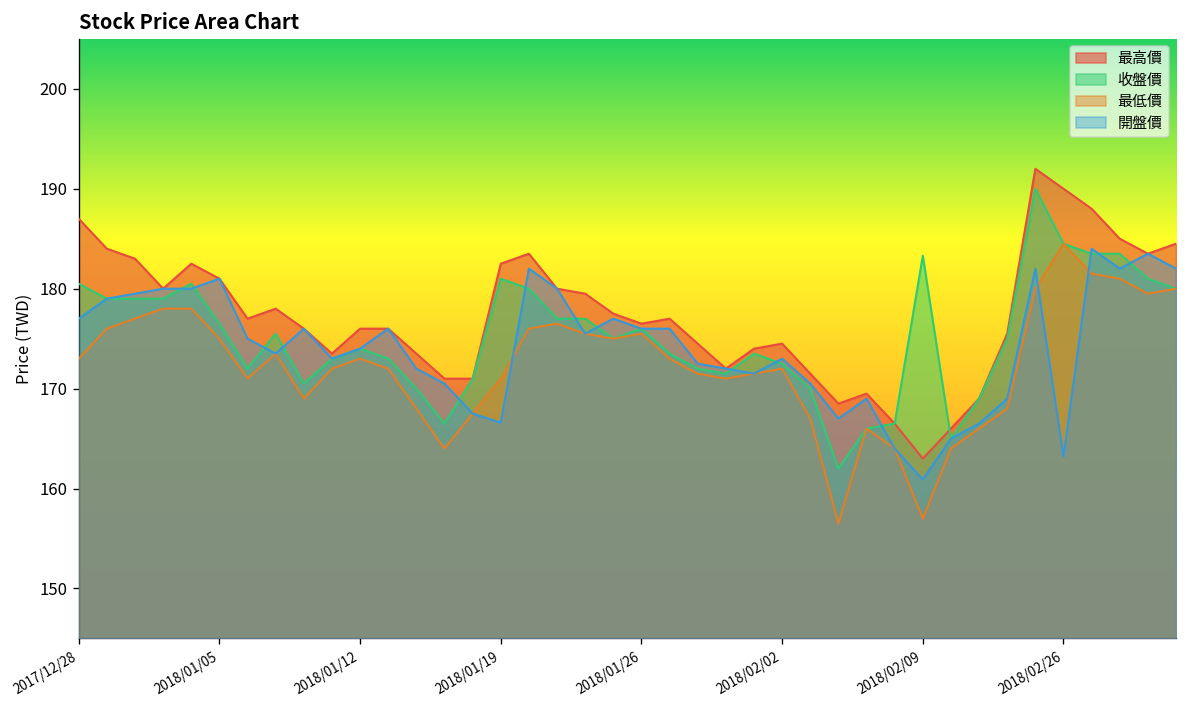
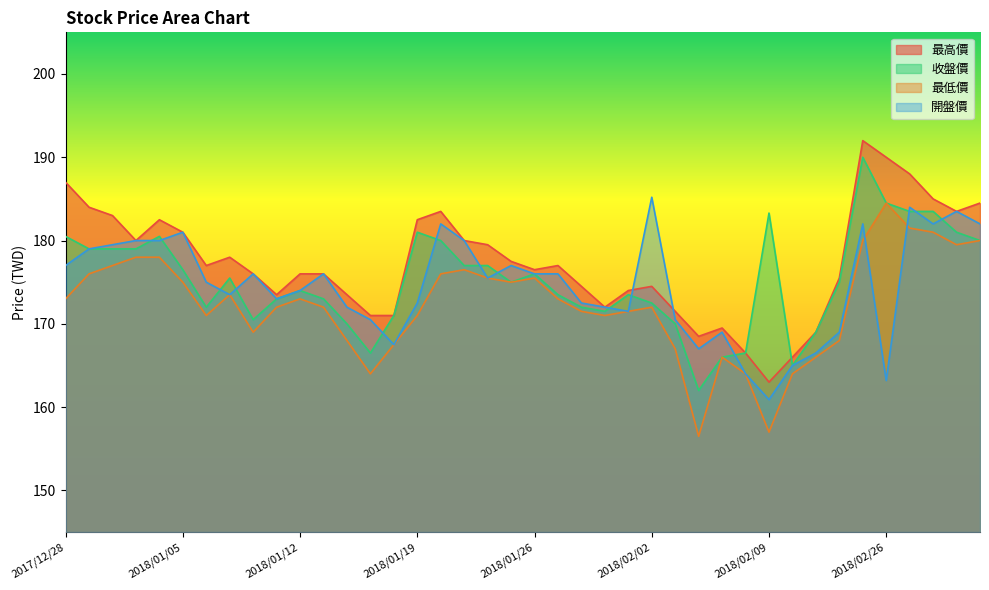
  {
    "收盤價": {
      "2017/12/28": 181,
      "2018/01/05": 177,
      "2018/01/19": 181,
      "2018/02/02": 173,
      "2018/02/09": 183
    },
    "開盤價": {
      "2017/12/28": 177,
-     "2018/01/19": 167,
-     "2018/02/02": 173,
+     "2018/01/19": 173,
+     "2018/02/02": 185,
      "2018/02/09": 161,
      "2018/02/26": 163
    }
  }
